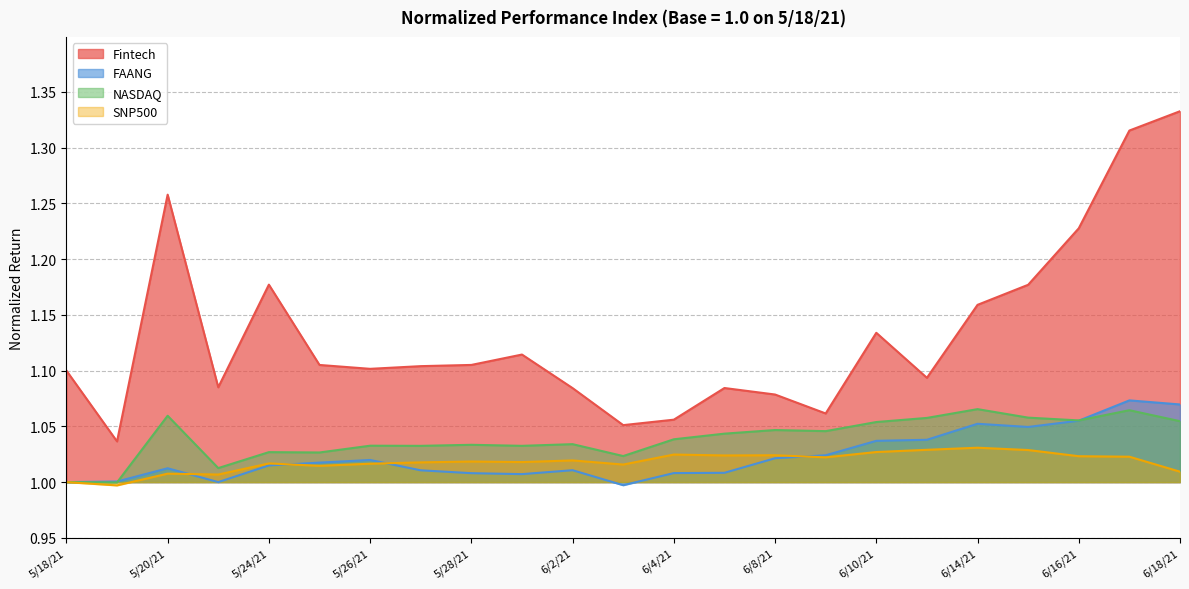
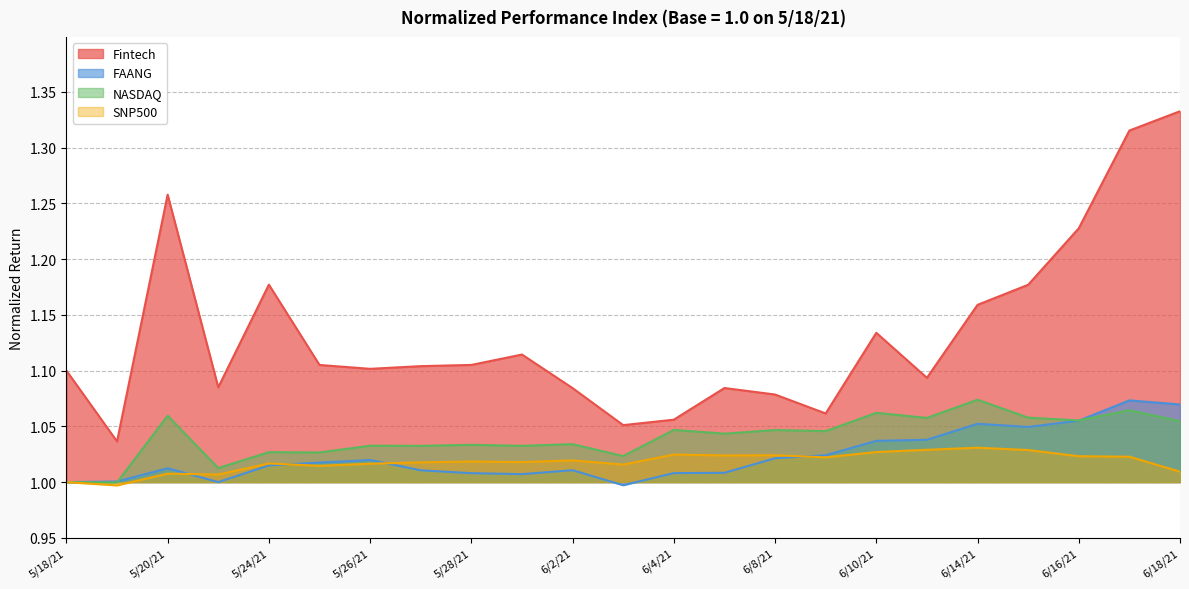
  {
    "Fintech": {
      "5/18/21": 1.100,
      "5/20/21": 1.258,
      "5/24/21": 1.177,
      "5/26/21": 1.102,
      "5/28/21": 1.105,
      "6/2/21": 1.084,
      "6/4/21": 1.056,
      "6/8/21": 1.079,
      "6/10/21": 1.134,
      "6/14/21": 1.159,
      "6/16/21": 1.228,
      "6/18/21": 1.333
    },
    "NASDAQ": {
      "5/20/21": 1.060,
      "5/24/21": 1.027,
      "5/26/21": 1.033,
      "5/28/21": 1.033,
      "6/2/21": 1.034,
-     "6/4/21": 1.038,
+     "6/4/21": 1.047,
      "6/8/21": 1.047,
-     "6/10/21": 1.054,
-     "6/14/21": 1.065,
+     "6/10/21": 1.062,
+     "6/14/21": 1.074,
      "6/18/21": 1.055
    }
  }
